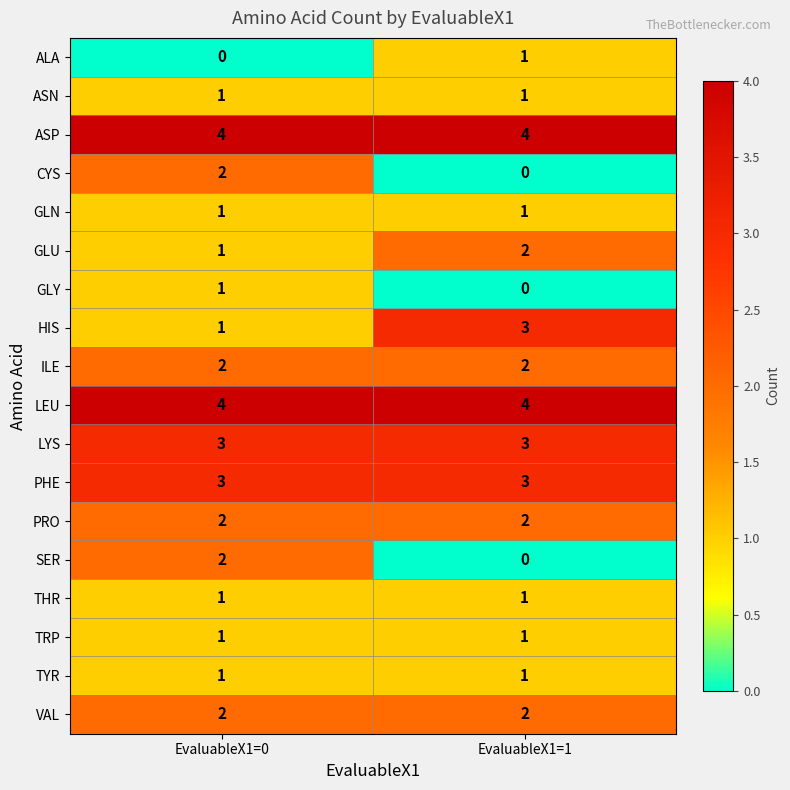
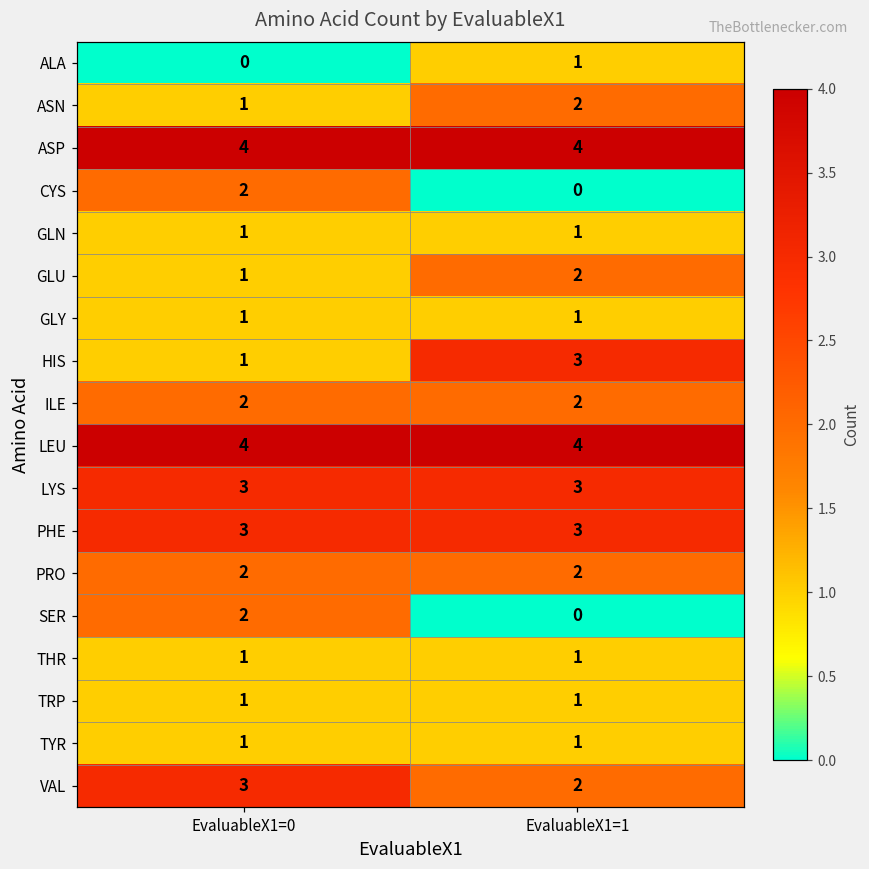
  {
    "ALA": {
      "EvaluableX1=0": 0,
      "EvaluableX1=1": 1
    },
    "ASN": {
      "EvaluableX1=0": 1,
-     "EvaluableX1=1": 1
+     "EvaluableX1=1": 2
    },
    "ASP": {
      "EvaluableX1=0": 4,
      "EvaluableX1=1": 4
    },
    "CYS": {
      "EvaluableX1=0": 2,
      "EvaluableX1=1": 0
    },
    "GLN": {
      "EvaluableX1=0": 1,
      "EvaluableX1=1": 1
    },
    "GLU": {
      "EvaluableX1=0": 1,
      "EvaluableX1=1": 2
    },
    "GLY": {
      "EvaluableX1=0": 1,
-     "EvaluableX1=1": 0
+     "EvaluableX1=1": 1
    },
    "HIS": {
      "EvaluableX1=0": 1,
      "EvaluableX1=1": 3
    },
    "ILE": {
      "EvaluableX1=0": 2,
      "EvaluableX1=1": 2
    },
    "LEU": {
      "EvaluableX1=0": 4,
      "EvaluableX1=1": 4
    },
    "LYS": {
      "EvaluableX1=0": 3,
      "EvaluableX1=1": 3
    },
    "PHE": {
      "EvaluableX1=0": 3,
      "EvaluableX1=1": 3
    },
    "PRO": {
      "EvaluableX1=0": 2,
      "EvaluableX1=1": 2
    },
    "SER": {
      "EvaluableX1=0": 2,
      "EvaluableX1=1": 0
    },
    "THR": {
      "EvaluableX1=0": 1,
      "EvaluableX1=1": 1
    },
    "TRP": {
      "EvaluableX1=0": 1,
      "EvaluableX1=1": 1
    },
    "TYR": {
      "EvaluableX1=0": 1,
      "EvaluableX1=1": 1
    },
    "VAL": {
-     "EvaluableX1=0": 2,
+     "EvaluableX1=0": 3,
      "EvaluableX1=1": 2
    }
  }
